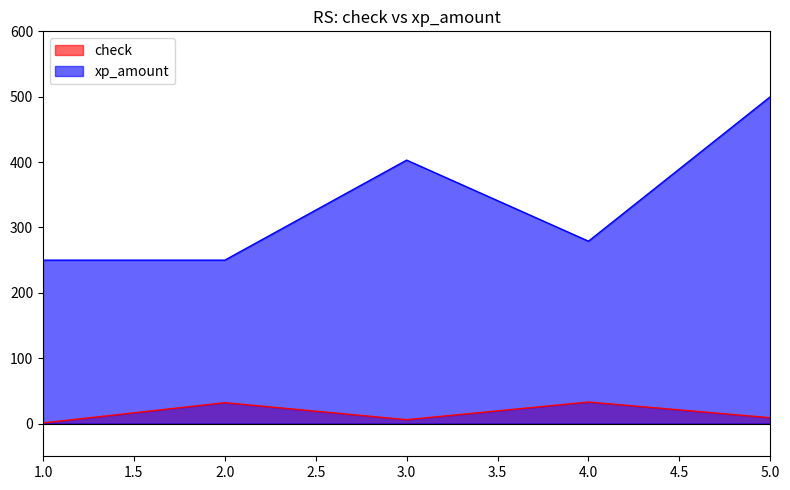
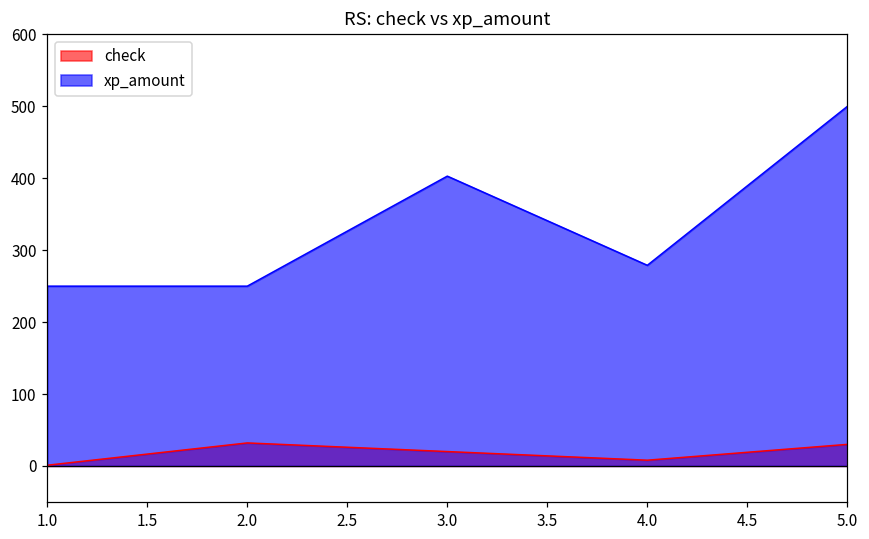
  {
    "check": {
      "1.0": 0,
      "2.0": 30,
-     "3.0": 10,
-     "4.0": 30,
-     "5.0": 10
+     "3.0": 20,
+     "4.0": 10,
+     "5.0": 30
    },
    "xp_amount": {
      "1.0": 250,
      "2.0": 250,
      "3.0": 400,
      "4.0": 280,
      "5.0": 500
    }
  }
